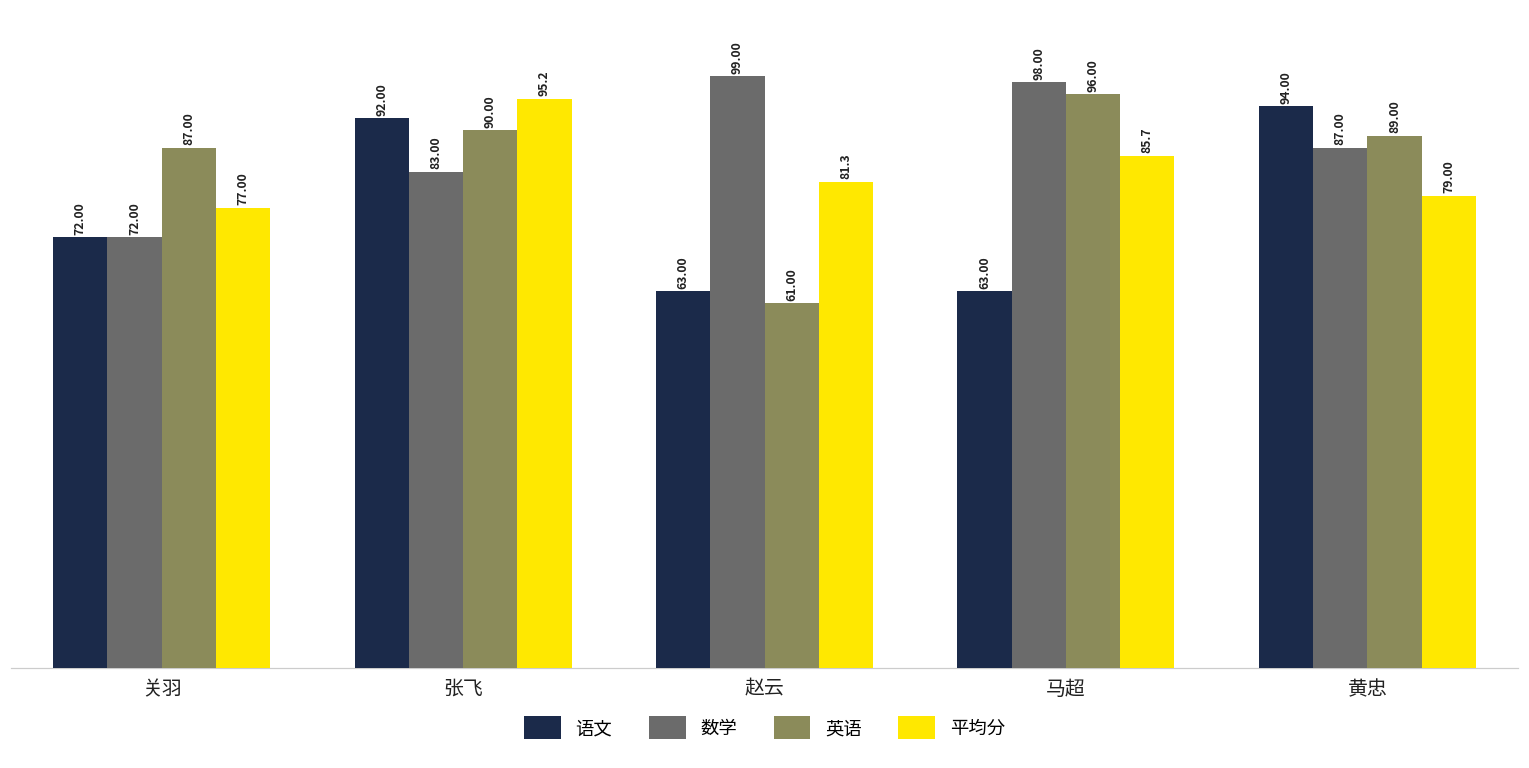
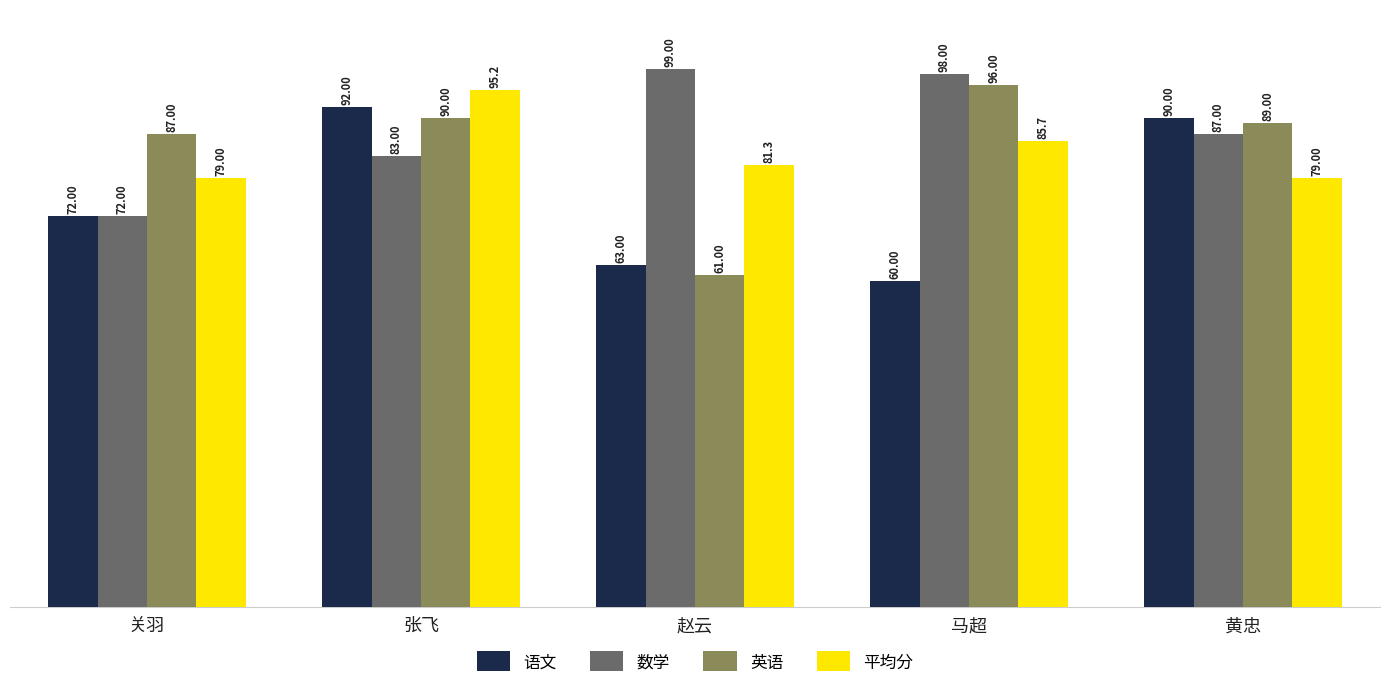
  {
    "语文": {
      "关羽": 72.00,
      "张飞": 92.00,
      "赵云": 63.00,
-     "马超": 63.00,
-     "黄忠": 94.00
+     "马超": 60.00,
+     "黄忠": 90.00
    },
    "平均分": {
-     "关羽": 77.00,
+     "关羽": 79.00,
      "张飞": 95.2,
      "赵云": 81.3,
      "马超": 85.7,
      "黄忠": 79.00
    }
  }
